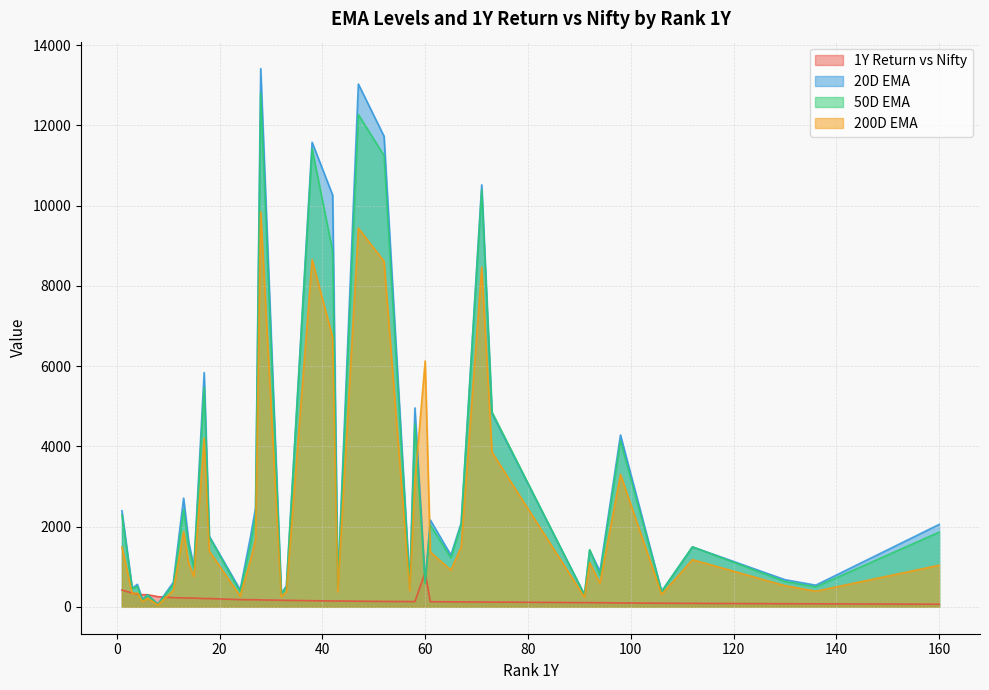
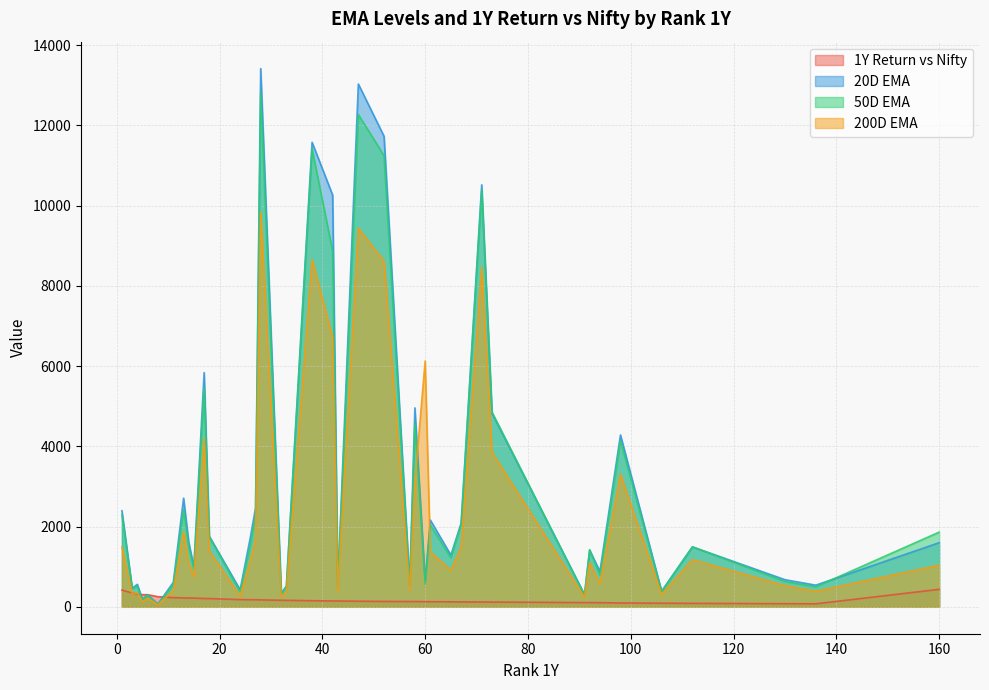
  {
    "1Y Return vs Nifty": {
-     "60": 900,
-     "160": 100
+     "60": 100,
+     "160": 400
    },
    "20D EMA": {
      "60": 600,
-     "160": 2100
+     "160": 1600
    },
    "50D EMA": {
      "60": 600,
      "160": 1900
    },
    "200D EMA": {
      "60": 6100,
      "160": 1000
    }
  }
